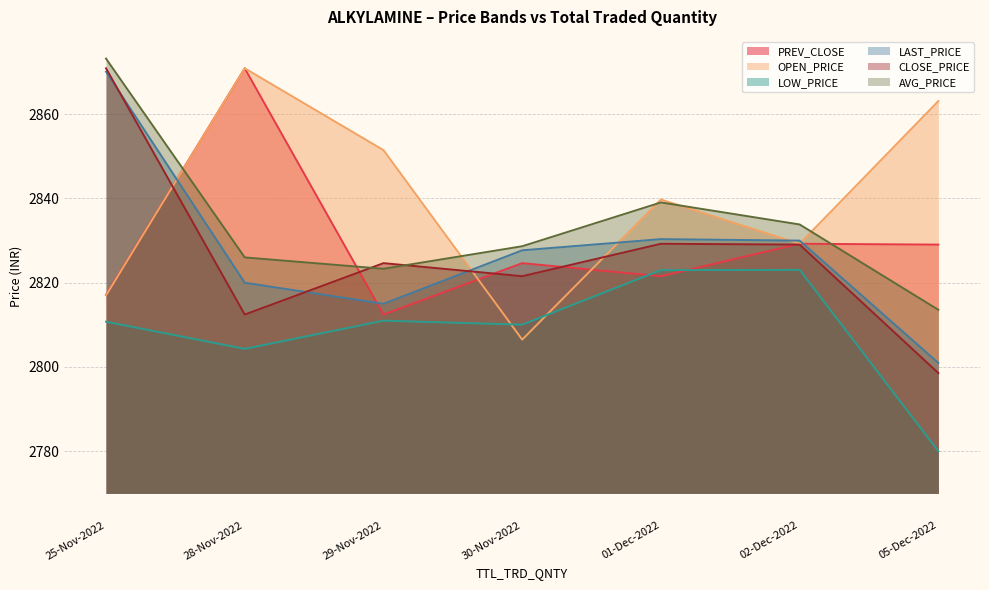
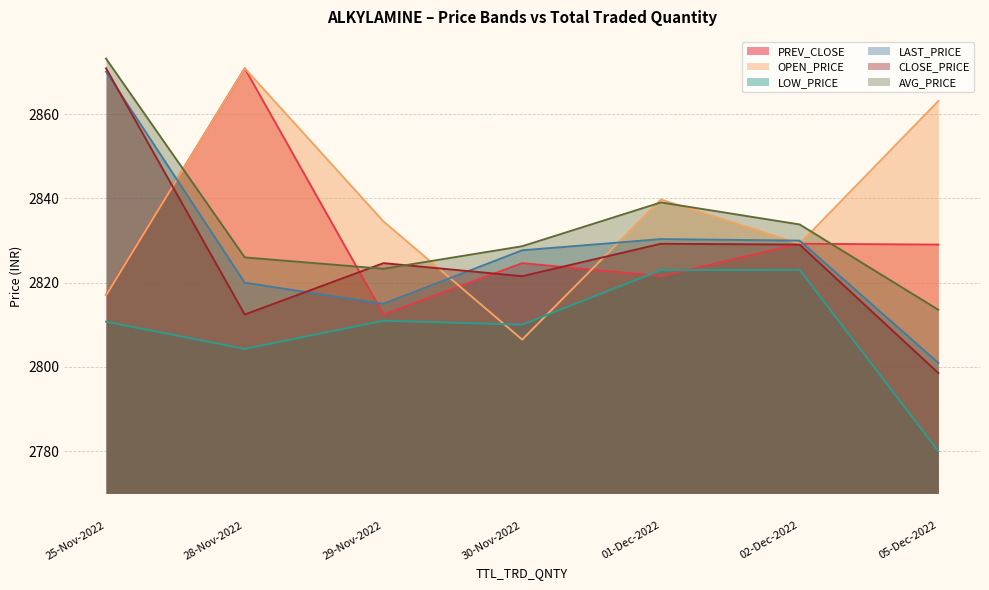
  {
    "OPEN_PRICE": {
-     "29-Nov-2022": 2851,
+     "29-Nov-2022": 2835,
      "30-Nov-2022": 2807,
      "01-Dec-2022": 2840,
      "05-Dec-2022": 2863
    }
  }
